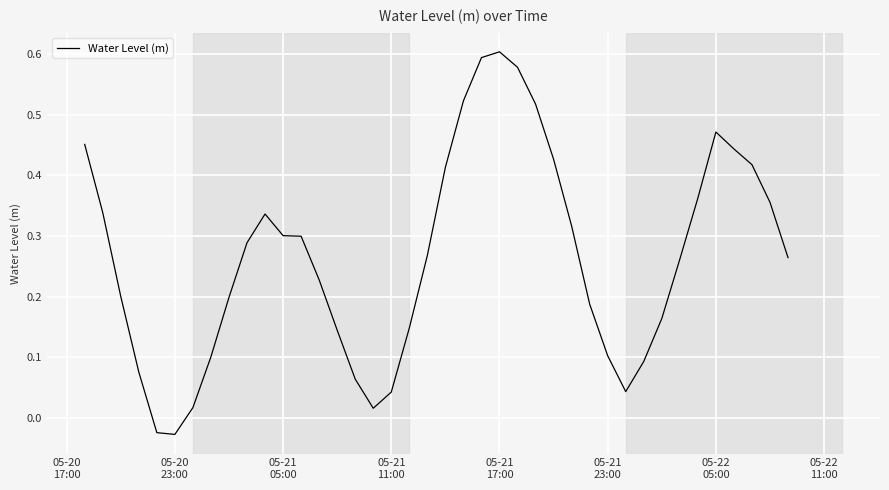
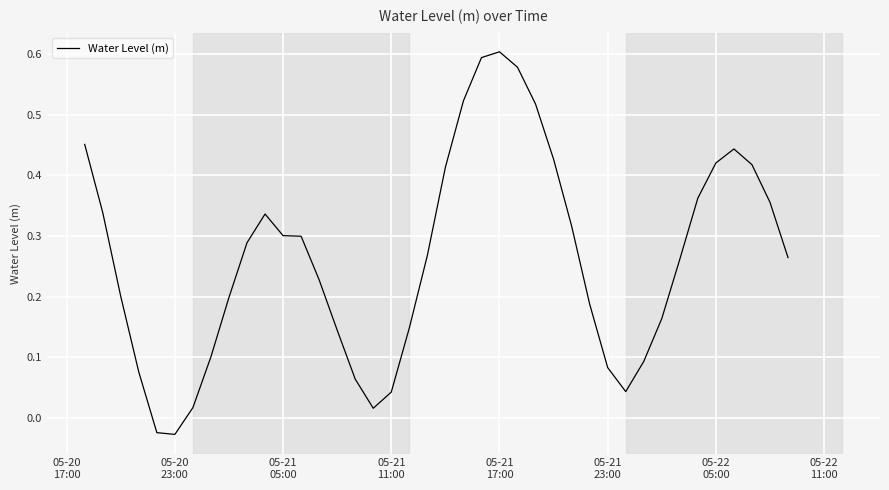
  {
    "05-20 23:00": -0.03,
    "05-21 05:00": 0.30,
    "05-21 11:00": 0.04,
    "05-21 17:00": 0.60,
-   "05-21 23:00": 0.10,
-   "05-22 05:00": 0.47
+   "05-21 23:00": 0.08,
+   "05-22 05:00": 0.42
  }
